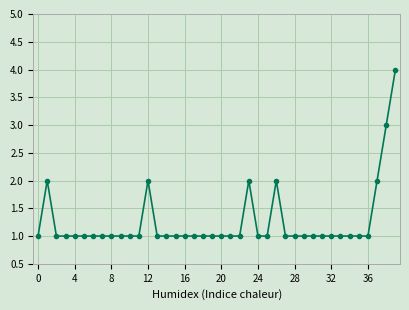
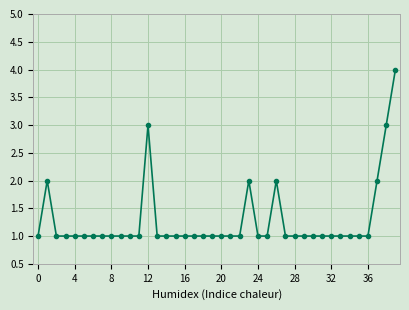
  {
    "0": 1,
    "4": 1,
    "8": 1,
-   "12": 2,
+   "12": 3,
    "16": 1,
    "20": 1,
    "24": 1,
    "28": 1,
    "32": 1,
    "36": 1
  }
